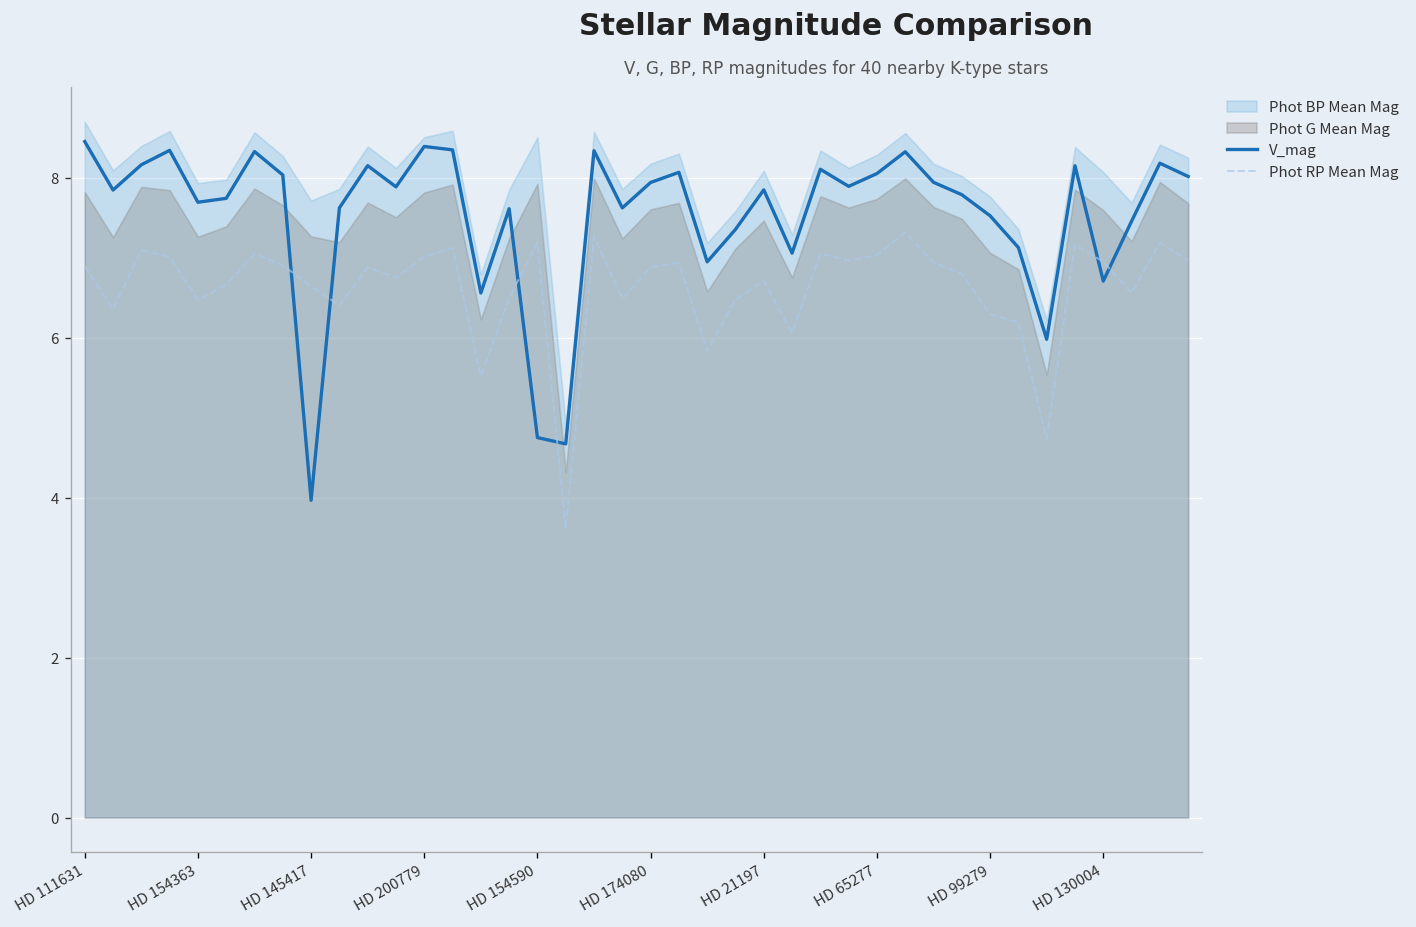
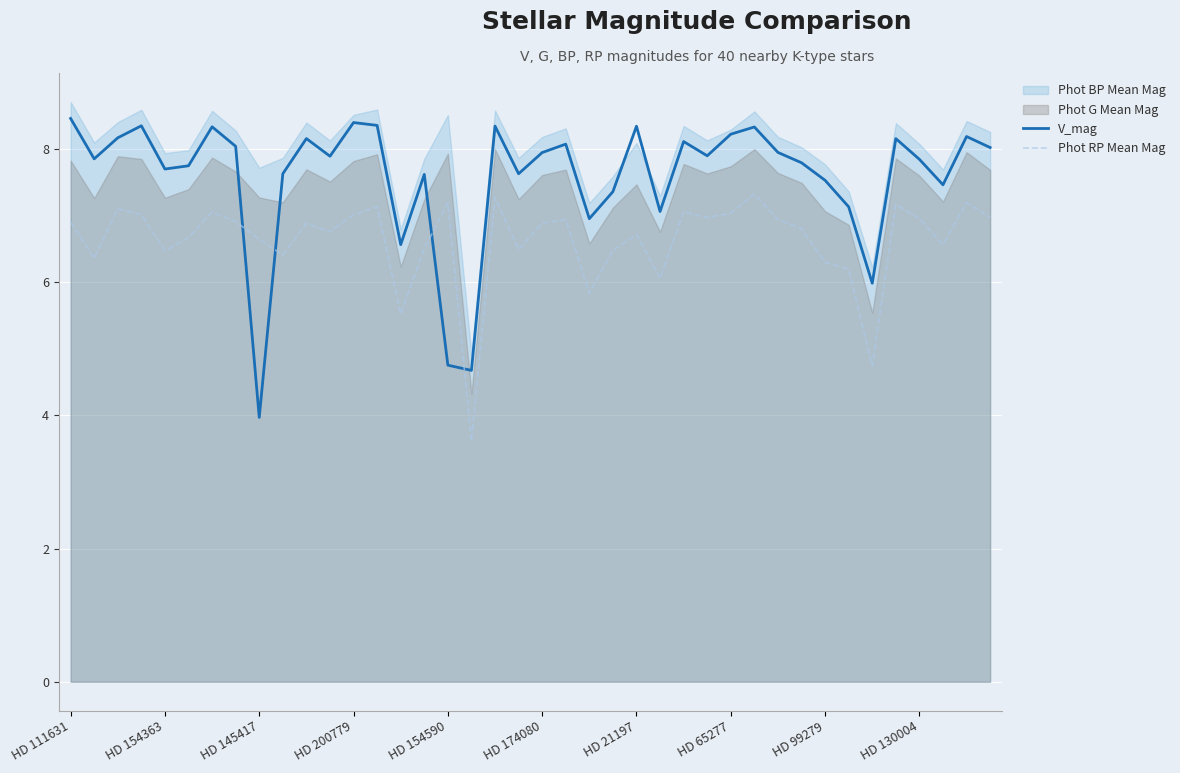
  {
    "V_mag": {
      "HD 111631": 8.5,
      "HD 154363": 7.7,
      "HD 145417": 4.0,
      "HD 200779": 8.4,
      "HD 154590": 4.8,
      "HD 174080": 7.9,
-     "HD 21197": 7.9,
-     "HD 65277": 8.1,
+     "HD 21197": 8.3,
+     "HD 65277": 8.2,
      "HD 99279": 7.5,
-     "HD 130004": 6.7
+     "HD 130004": 7.8
    }
  }
